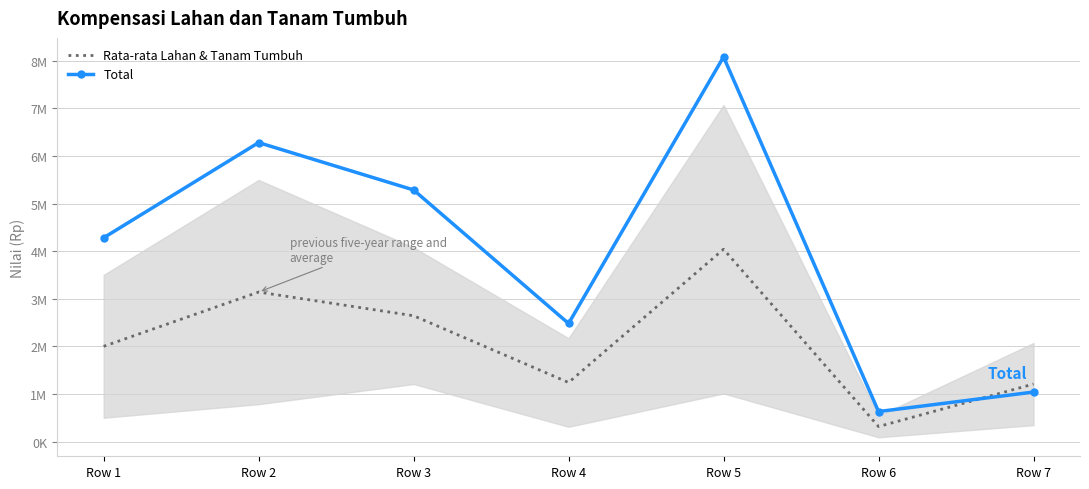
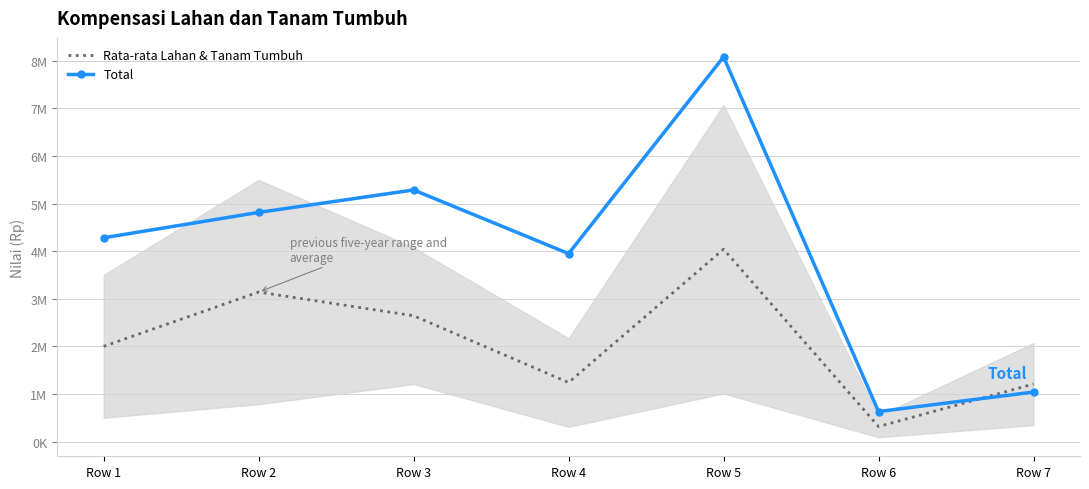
  {
    "Rata-rata Lahan & Tanam Tumbuh": {
      "Row 1": 2000000,
      "Row 2": 3100000,
      "Row 3": 2600000,
      "Row 4": 1200000,
      "Row 5": 4000000,
      "Row 6": 300000,
      "Row 7": 1200000
    },
    "Total": {
      "Row 1": 4300000,
-     "Row 2": 6300000,
+     "Row 2": 4800000,
      "Row 3": 5300000,
-     "Row 4": 2500000,
+     "Row 4": 3900000,
      "Row 5": 8100000,
      "Row 6": 600000,
      "Row 7": 1000000
    }
  }
